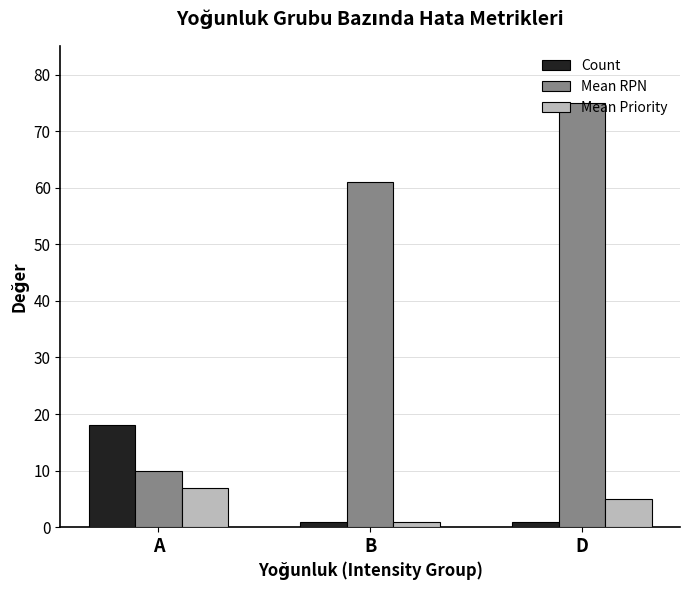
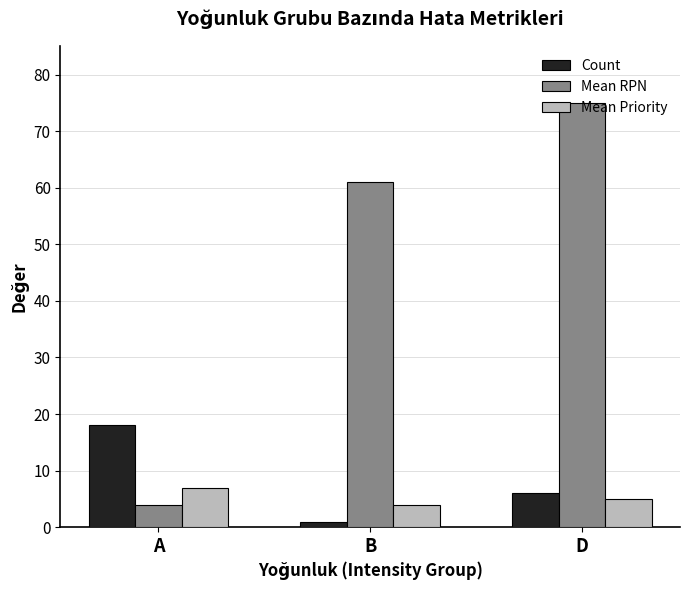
  {
    "Count": {
      "A": 18,
      "B": 1,
-     "D": 1
+     "D": 6
    },
    "Mean RPN": {
-     "A": 10,
+     "A": 4,
      "B": 61,
      "D": 75
    },
    "Mean Priority": {
      "A": 7,
-     "B": 1,
+     "B": 4,
      "D": 5
    }
  }
